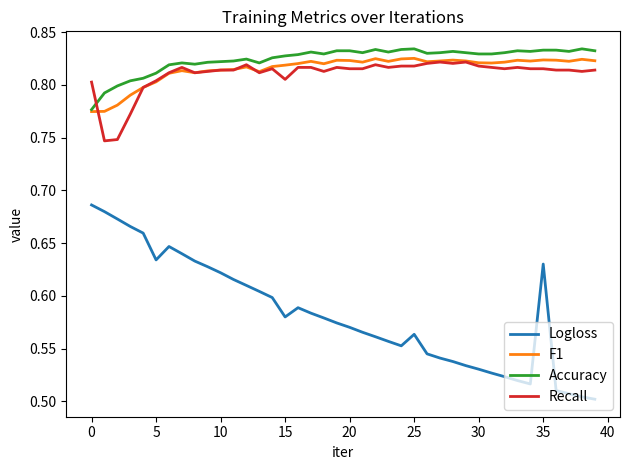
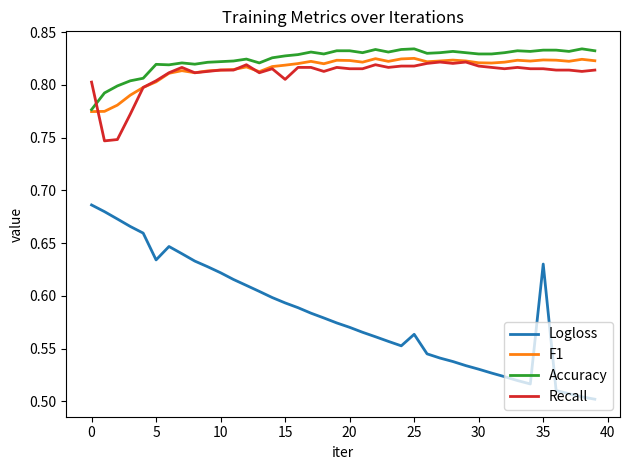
  {
    "Logloss": {
      "0": 0.686,
      "5": 0.634,
      "10": 0.622,
-     "15": 0.580,
+     "15": 0.593,
      "20": 0.570,
      "25": 0.564,
      "30": 0.530,
      "35": 0.630
    },
    "F1": {
      "15": 0.819,
      "20": 0.823,
      "25": 0.825,
      "30": 0.821,
      "35": 0.824
    },
    "Accuracy": {
-     "5": 0.811,
+     "5": 0.819,
      "10": 0.822,
      "15": 0.827,
      "20": 0.832,
      "25": 0.834,
      "30": 0.829,
      "35": 0.833
    },
    "Recall": {
      "0": 0.803,
      "15": 0.805,
      "20": 0.815,
      "25": 0.818,
      "30": 0.818,
      "35": 0.815
    }
  }
